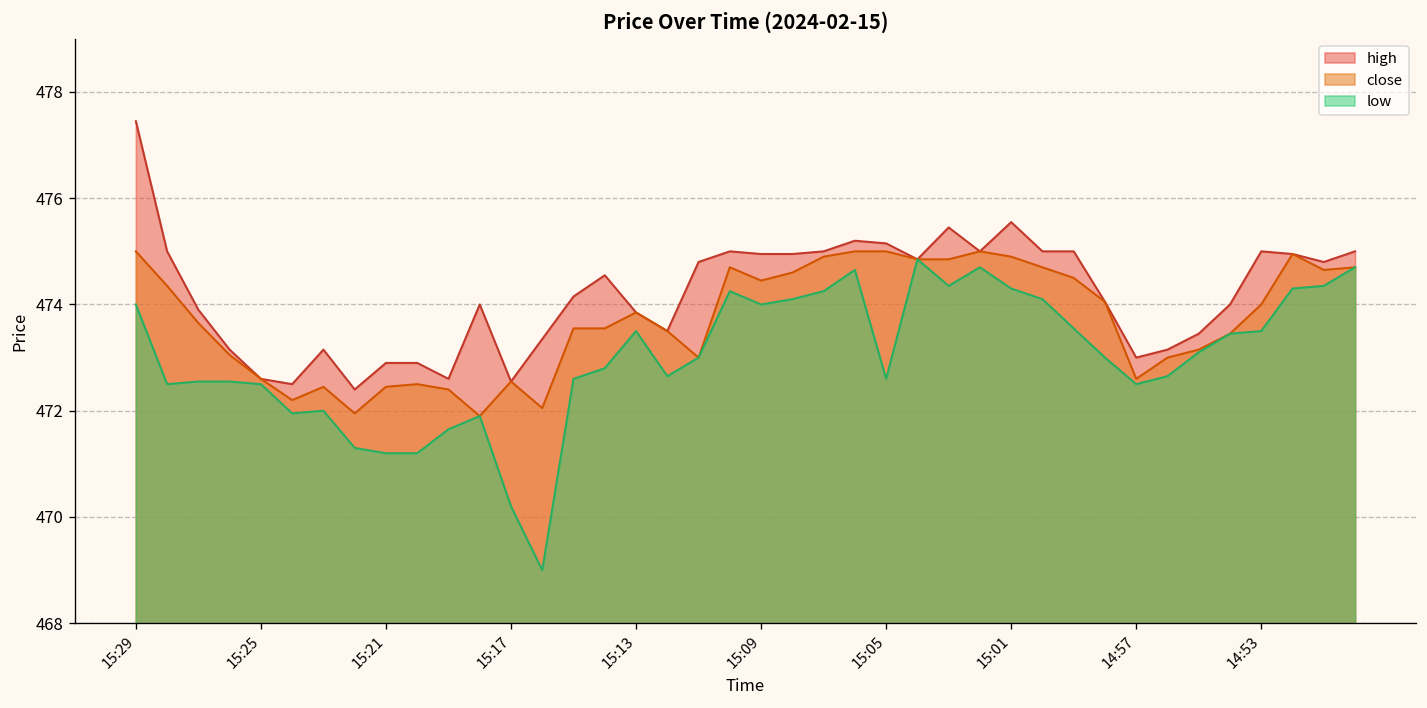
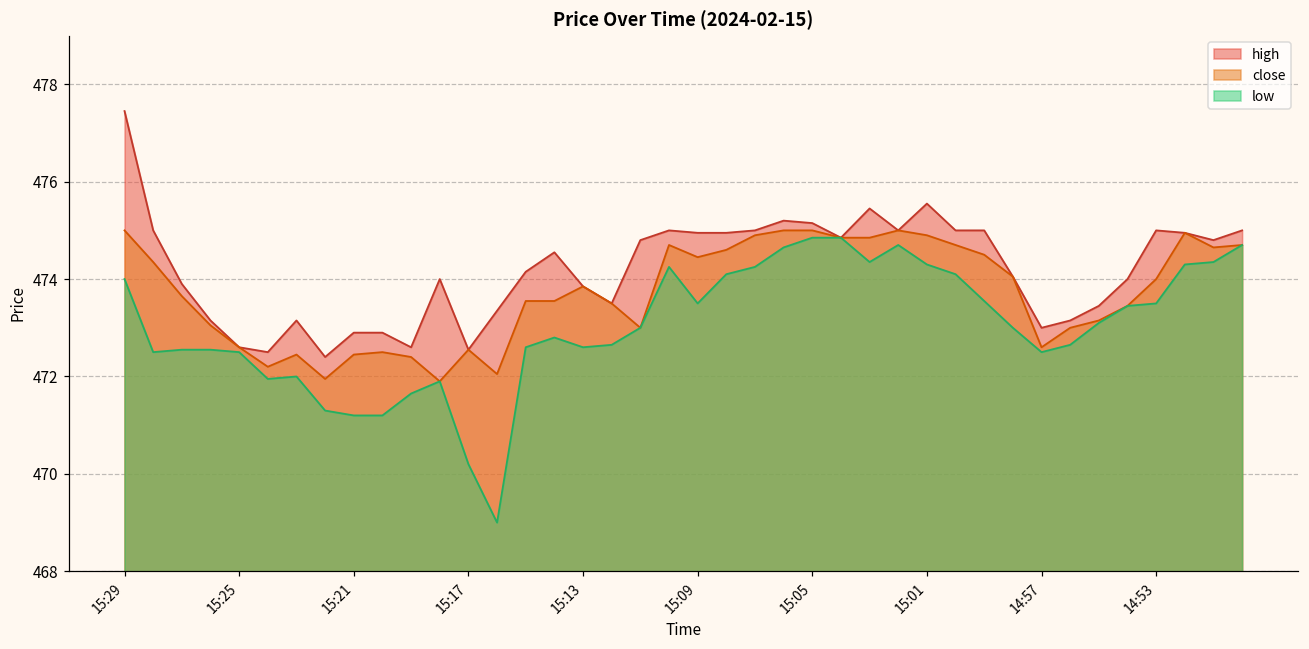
  {
    "low": {
      "15:29": 474.0,
      "15:25": 472.5,
      "15:21": 471.2,
      "15:17": 470.2,
-     "15:13": 473.5,
-     "15:09": 474.0,
-     "15:05": 472.6,
+     "15:13": 472.6,
+     "15:09": 473.5,
+     "15:05": 474.9,
      "15:01": 474.3,
      "14:57": 472.5,
      "14:53": 473.5
    }
  }
